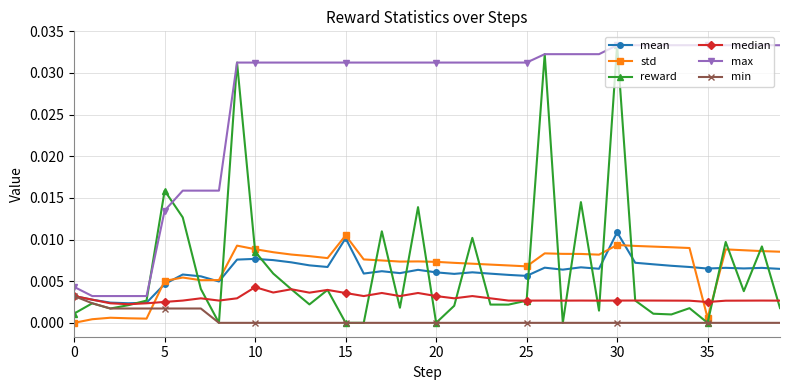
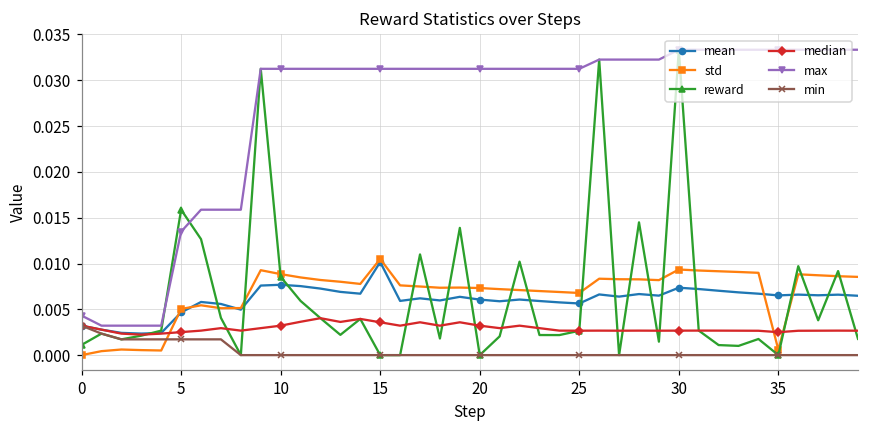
  {
    "mean": {
      "5": 0.005,
      "10": 0.008,
      "15": 0.010,
      "20": 0.006,
      "25": 0.006,
-     "30": 0.011,
+     "30": 0.007,
      "35": 0.007
    },
    "std": {
      "0": 0.000,
      "5": 0.005,
      "15": 0.010,
      "20": 0.007,
      "25": 0.007,
      "30": 0.009,
      "35": 0.001
    },
    "reward": {
      "0": 0.001,
      "5": 0.016
    },
    "median": {
      "5": 0.003,
-     "10": 0.004,
+     "10": 0.003,
      "15": 0.004,
      "20": 0.003,
      "30": 0.003,
      "35": 0.003
    },
    "max": {
      "0": 0.004,
      "5": 0.013,
      "10": 0.031,
      "15": 0.031,
      "20": 0.031,
      "25": 0.031
    },
    "min": {
      "5": 0.002,
      "10": 0.000,
      "25": 0.000,
      "30": 0.000
    }
  }
